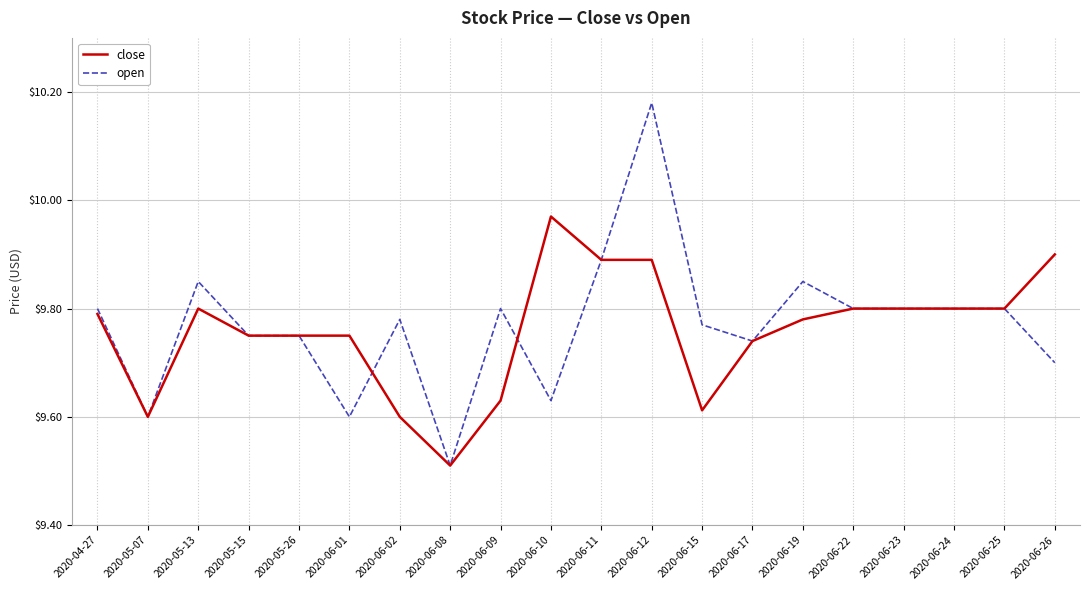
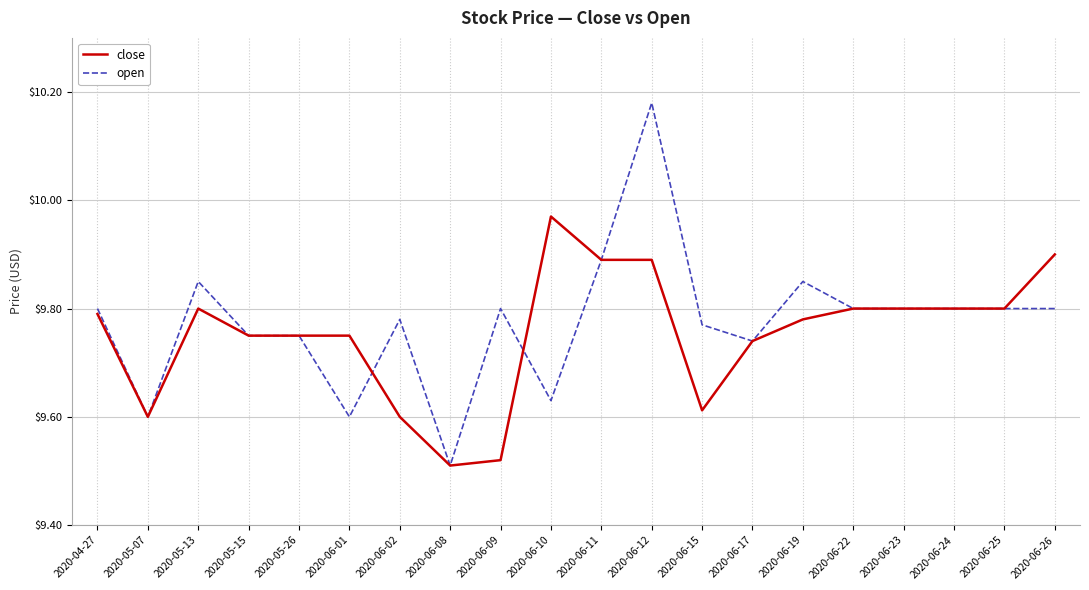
  {
    "close": {
      "2020-04-27": "$9.79",
      "2020-05-13": "$9.80",
      "2020-06-01": "$9.75",
      "2020-06-02": "$9.60",
-     "2020-06-09": "$9.63",
+     "2020-06-09": "$9.52",
      "2020-06-10": "$9.97",
      "2020-06-12": "$9.89",
      "2020-06-15": "$9.61",
      "2020-06-19": "$9.78",
      "2020-06-26": "$9.90"
    },
    "open": {
      "2020-04-27": "$9.8",
      "2020-05-13": "$9.85",
      "2020-06-01": "$9.6",
      "2020-06-02": "$9.78",
      "2020-06-09": "$9.8",
      "2020-06-10": "$9.63",
      "2020-06-12": "$10.18",
      "2020-06-15": "$9.77",
      "2020-06-19": "$9.85",
-     "2020-06-26": "$9.7"
+     "2020-06-26": "$9.8"
    }
  }
